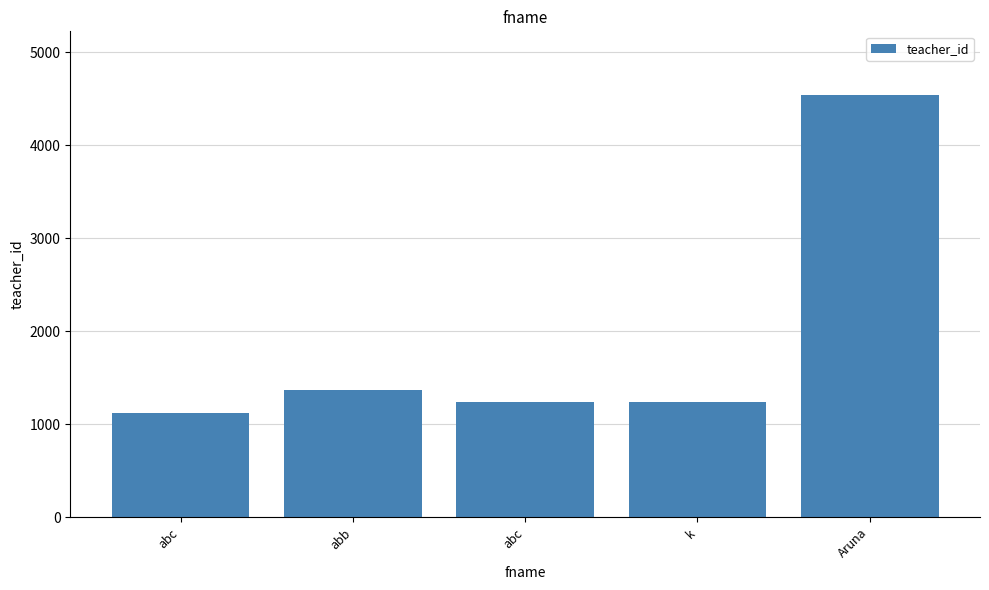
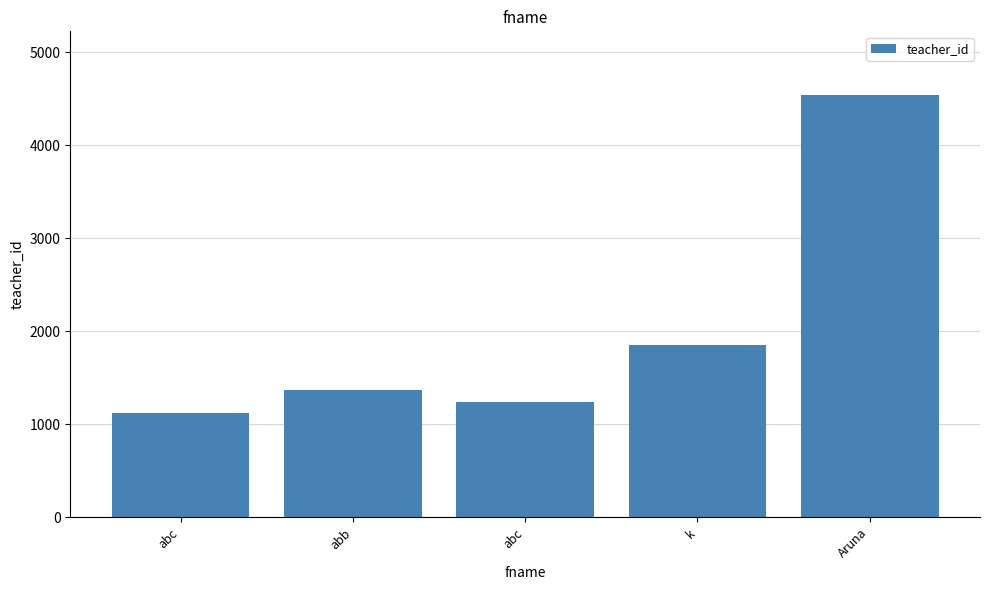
  {
    "abb": 1400,
-   "k": 1200,
+   "k": 1900,
    "Aruna": 4500
  }
